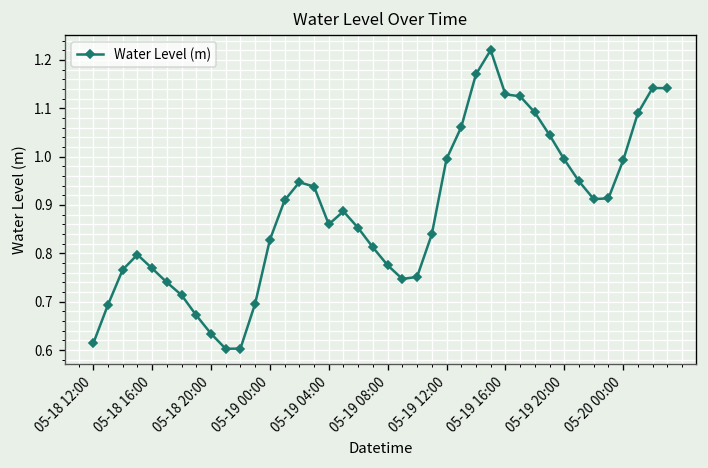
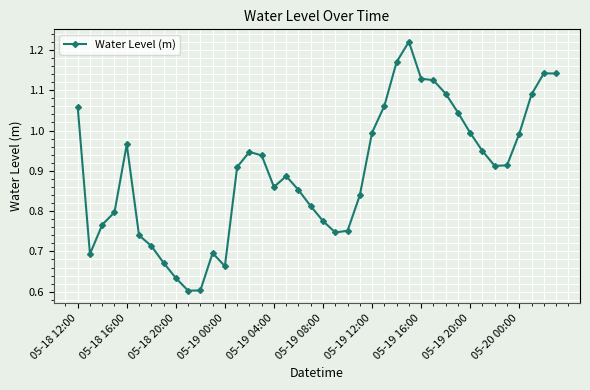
  {
-   "05-18 12:00": 0.61,
-   "05-18 16:00": 0.77,
+   "05-18 12:00": 1.06,
+   "05-18 16:00": 0.97,
    "05-18 20:00": 0.63,
-   "05-19 00:00": 0.83,
+   "05-19 00:00": 0.66,
    "05-19 04:00": 0.86,
    "05-19 08:00": 0.78,
    "05-19 12:00": 1.00,
    "05-19 16:00": 1.13,
    "05-19 20:00": 0.99,
    "05-20 00:00": 0.99
  }
